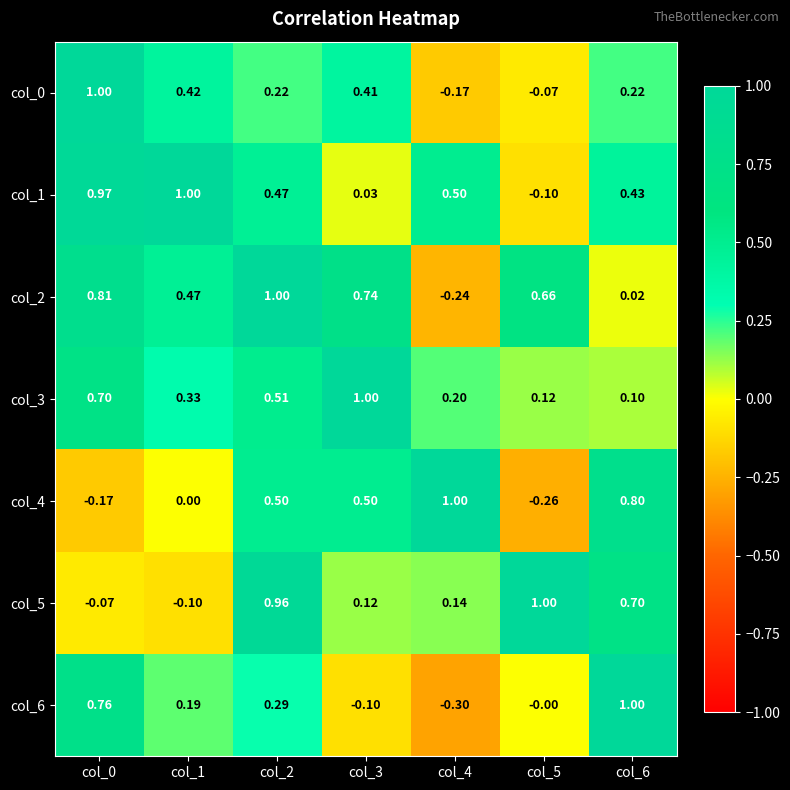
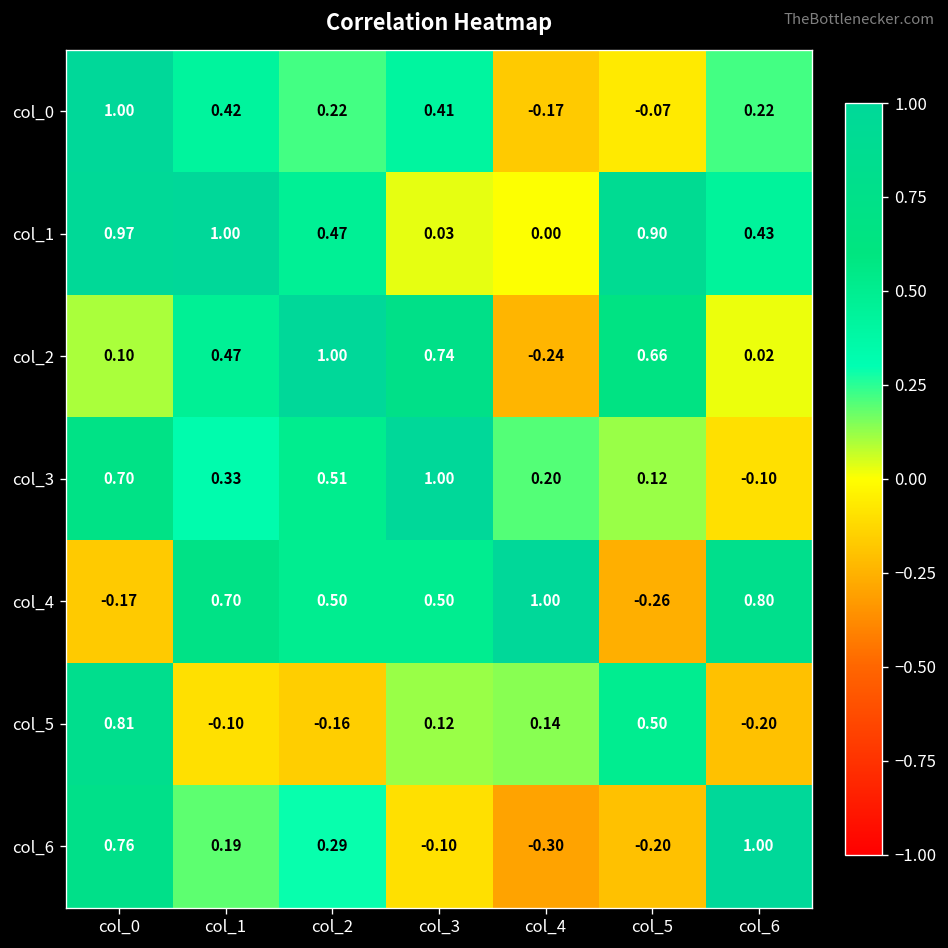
  {
    "col_0": {
      "col_0": 1.00,
      "col_1": 0.42,
      "col_2": 0.22,
      "col_3": 0.41,
      "col_4": -0.17,
      "col_5": -0.07,
      "col_6": 0.22
    },
    "col_1": {
      "col_0": 0.97,
      "col_1": 1.00,
      "col_2": 0.47,
      "col_3": 0.03,
-     "col_4": 0.50,
-     "col_5": -0.10,
+     "col_4": 0.00,
+     "col_5": 0.90,
      "col_6": 0.43
    },
    "col_2": {
-     "col_0": 0.81,
+     "col_0": 0.10,
      "col_1": 0.47,
      "col_2": 1.00,
      "col_3": 0.74,
      "col_4": -0.24,
      "col_5": 0.66,
      "col_6": 0.02
    },
    "col_3": {
      "col_0": 0.70,
      "col_1": 0.33,
      "col_2": 0.51,
      "col_3": 1.00,
      "col_4": 0.20,
      "col_5": 0.12,
-     "col_6": 0.10
+     "col_6": -0.10
    },
    "col_4": {
      "col_0": -0.17,
-     "col_1": 0.00,
+     "col_1": 0.70,
      "col_2": 0.50,
      "col_3": 0.50,
      "col_4": 1.00,
      "col_5": -0.26,
      "col_6": 0.80
    },
    "col_5": {
-     "col_0": -0.07,
+     "col_0": 0.81,
      "col_1": -0.10,
-     "col_2": 0.96,
+     "col_2": -0.16,
      "col_3": 0.12,
      "col_4": 0.14,
-     "col_5": 1.00,
-     "col_6": 0.70
+     "col_5": 0.50,
+     "col_6": -0.20
    },
    "col_6": {
      "col_0": 0.76,
      "col_1": 0.19,
      "col_2": 0.29,
      "col_3": -0.10,
      "col_4": -0.30,
-     "col_5": -0.00,
+     "col_5": -0.20,
      "col_6": 1.00
    }
  }
